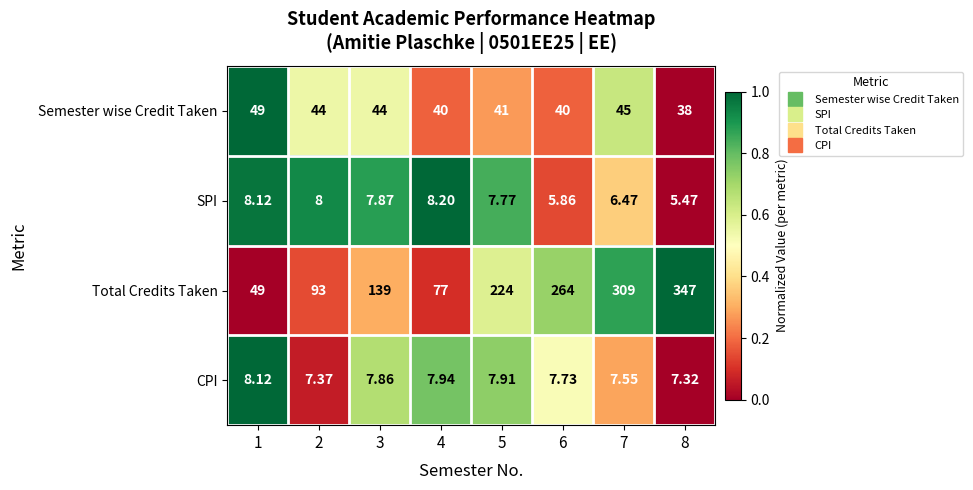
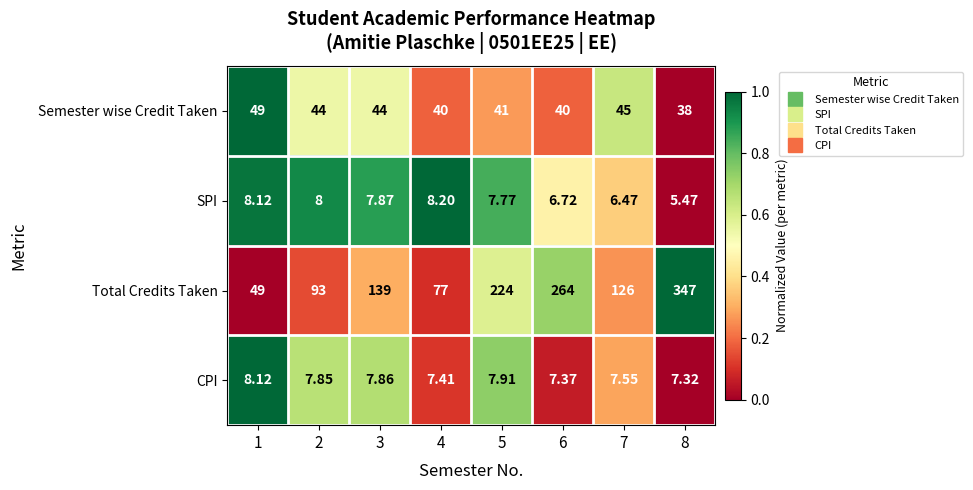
  {
    "Semester wise Credit Taken": {
      "1": 49,
      "2": 44,
      "3": 44,
      "4": 40,
      "5": 41,
      "6": 40,
      "7": 45,
      "8": 38
    },
    "SPI": {
      "1": 8.12,
      "2": 8,
      "3": 7.87,
      "4": 8.20,
      "5": 7.77,
-     "6": 5.86,
+     "6": 6.72,
      "7": 6.47,
      "8": 5.47
    },
    "Total Credits Taken": {
      "1": 49,
      "2": 93,
      "3": 139,
      "4": 77,
      "5": 224,
      "6": 264,
-     "7": 309,
+     "7": 126,
      "8": 347
    },
    "CPI": {
      "1": 8.12,
-     "2": 7.37,
+     "2": 7.85,
      "3": 7.86,
-     "4": 7.94,
+     "4": 7.41,
      "5": 7.91,
-     "6": 7.73,
+     "6": 7.37,
      "7": 7.55,
      "8": 7.32
    }
  }
